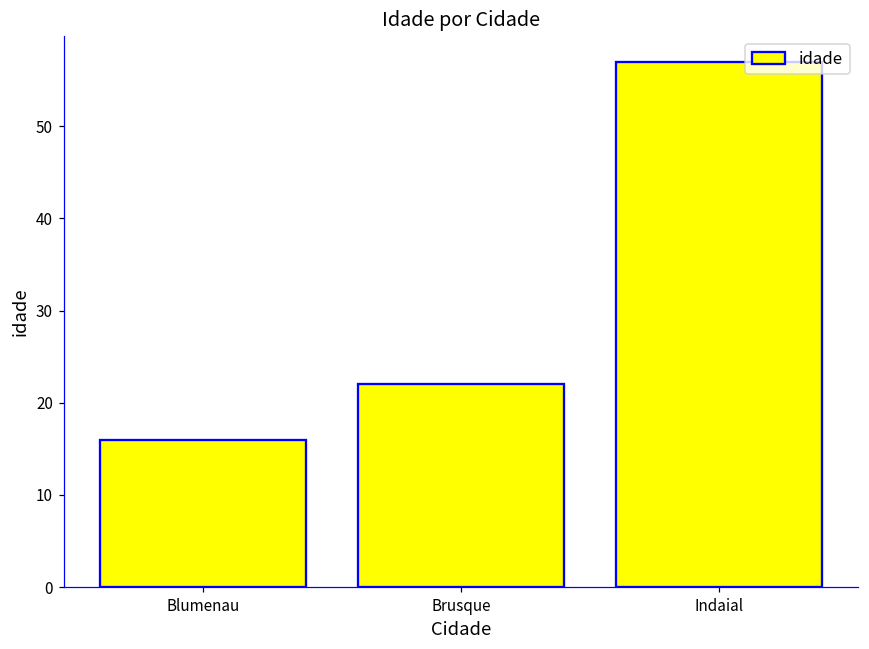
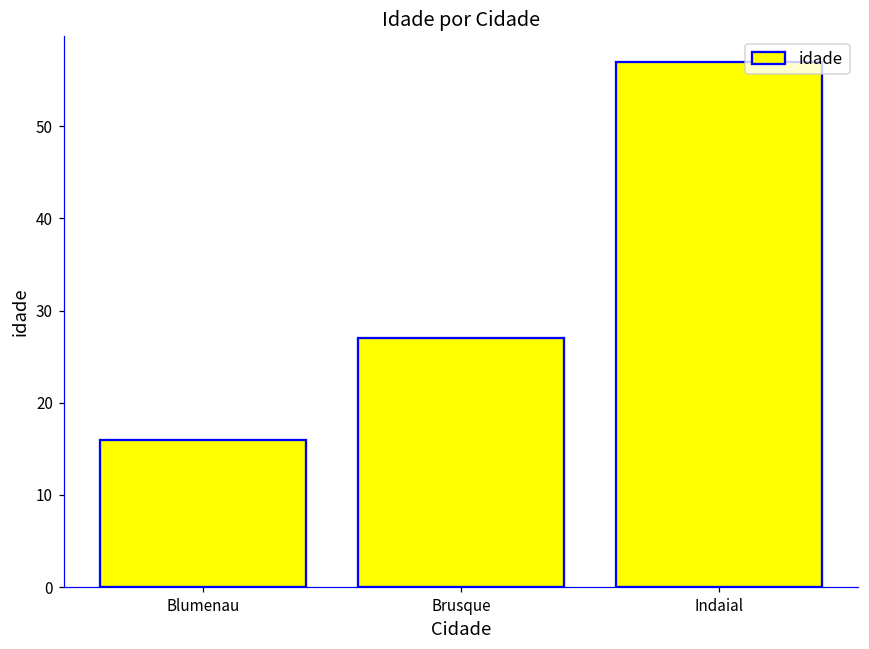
  {
    "Blumenau": 16,
-   "Brusque": 22,
+   "Brusque": 27,
    "Indaial": 57
  }
